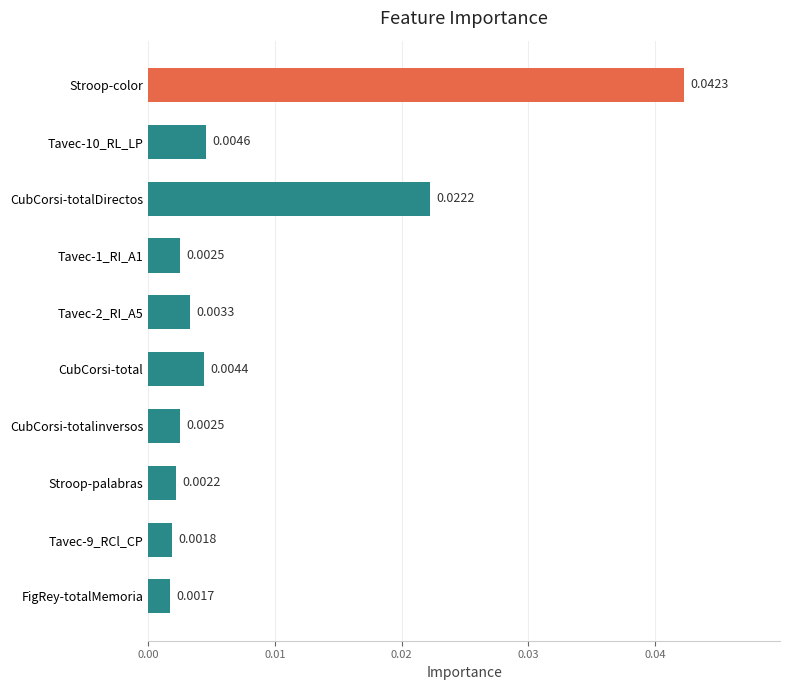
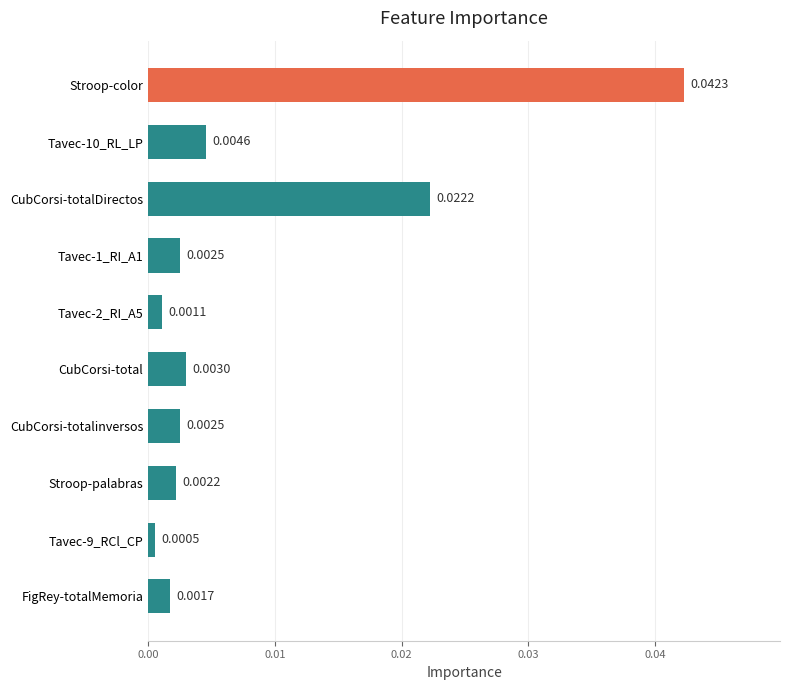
  {
    "Stroop-color": 0.0423,
    "Tavec-10_RL_LP": 0.0046,
    "CubCorsi-totalDirectos": 0.0222,
    "Tavec-1_RI_A1": 0.0025,
-   "Tavec-2_RI_A5": 0.0033,
-   "CubCorsi-total": 0.0044,
+   "Tavec-2_RI_A5": 0.0011,
+   "CubCorsi-total": 0.0030,
    "CubCorsi-totalinversos": 0.0025,
    "Stroop-palabras": 0.0022,
-   "Tavec-9_RCl_CP": 0.0018,
+   "Tavec-9_RCl_CP": 0.0005,
    "FigRey-totalMemoria": 0.0017
  }
